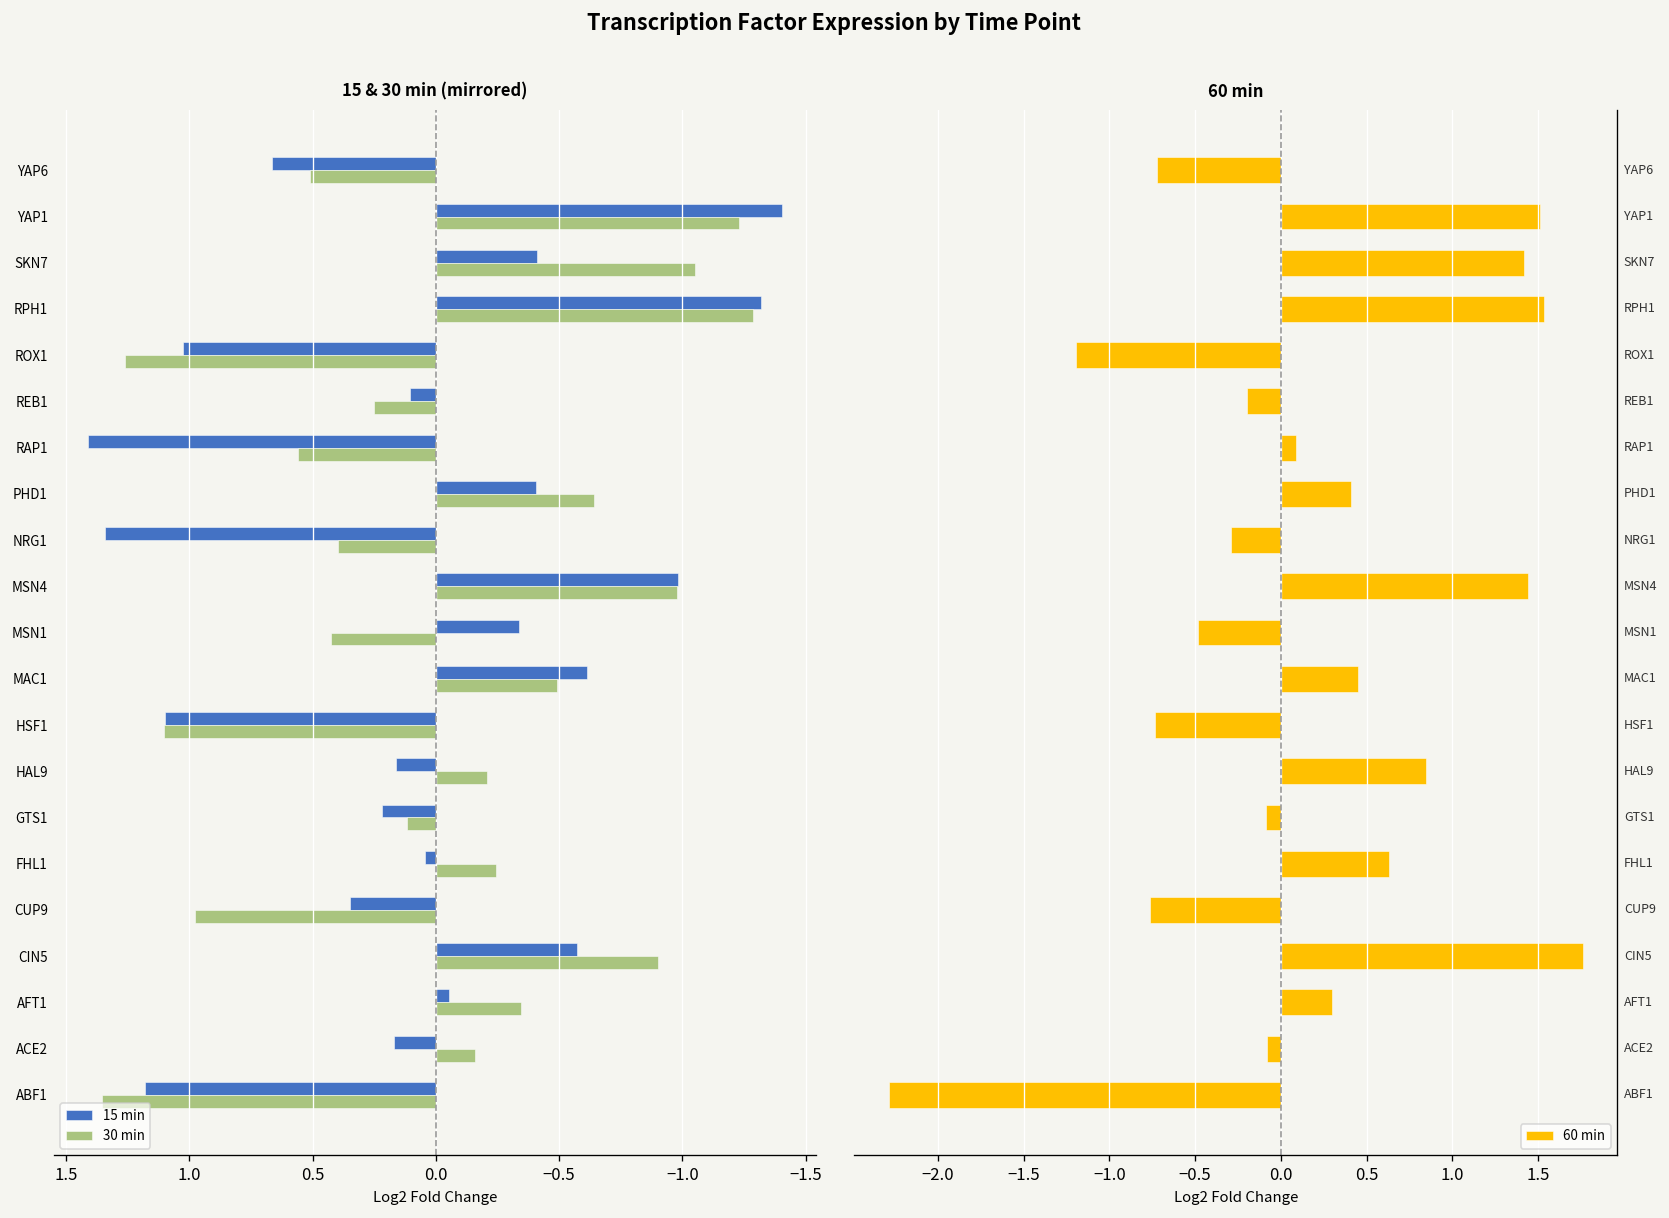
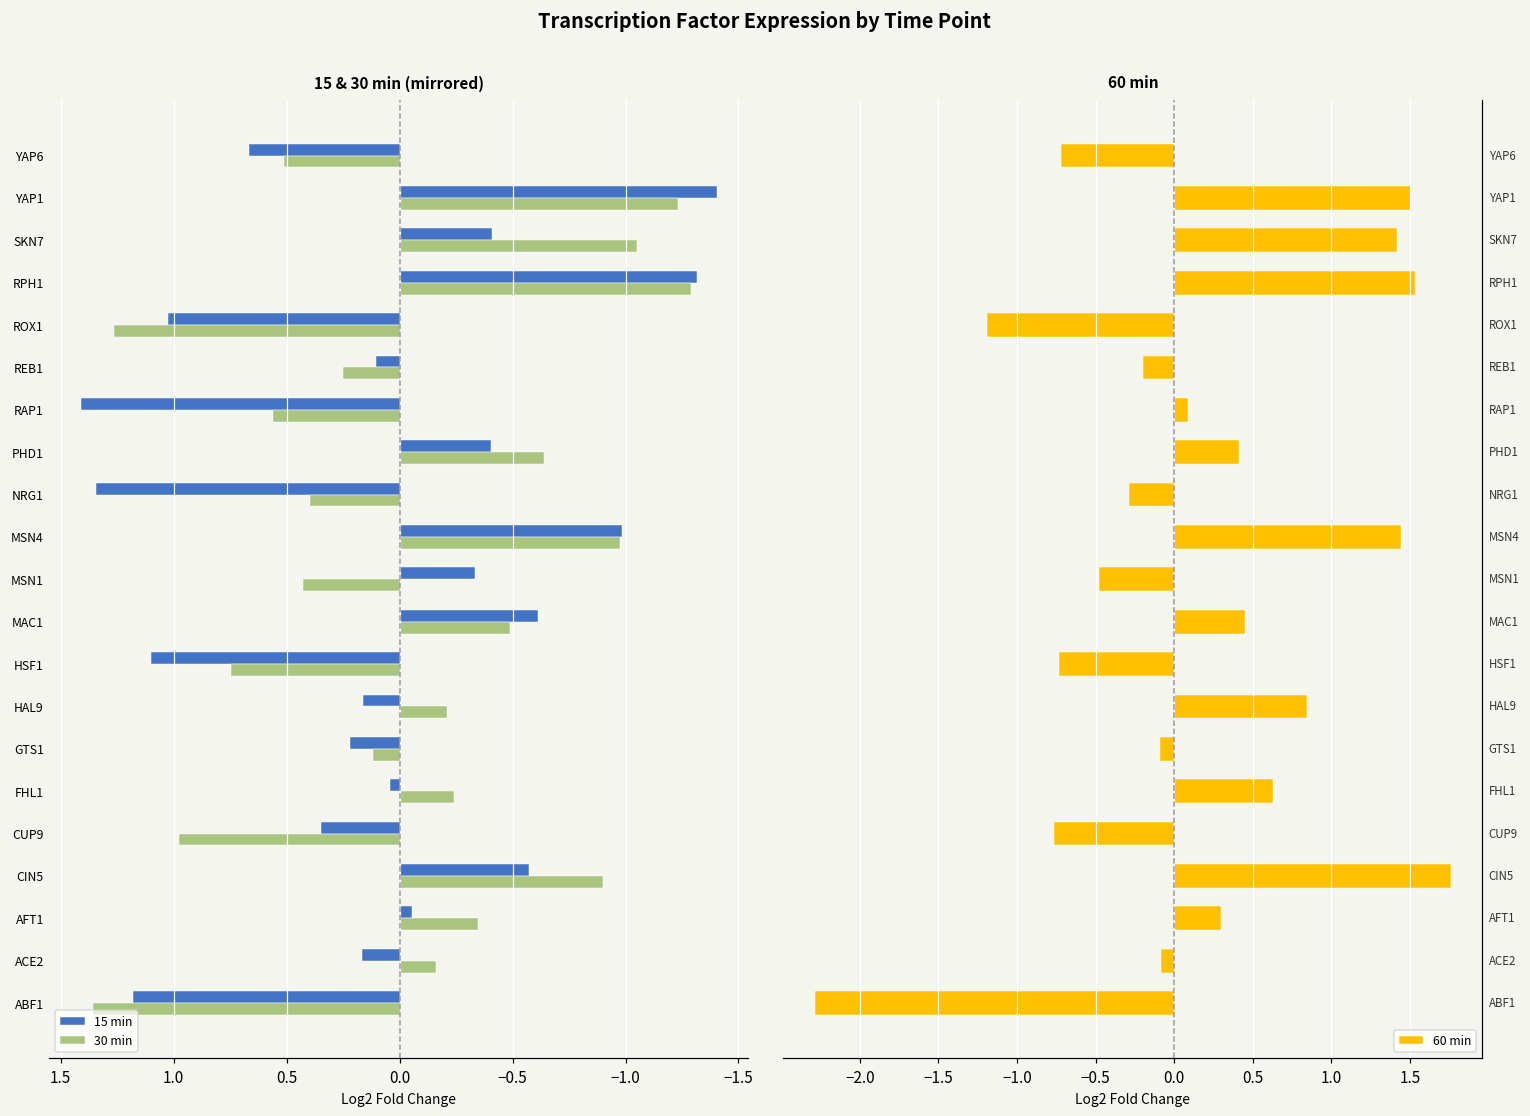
  {
    "15 & 30 min (mirrored)": {
      "15 min": {
        "YAP6": 0.66,
        "YAP1": -1.40,
        "SKN7": -0.41,
        "RPH1": -1.32,
        "ROX1": 1.03,
        "REB1": 0.11,
        "RAP1": 1.41,
        "PHD1": -0.40,
        "NRG1": 1.34,
        "MSN4": -0.98,
        "MSN1": -0.34,
        "MAC1": -0.61,
        "HSF1": 1.10,
        "HAL9": 0.16,
        "GTS1": 0.22,
        "FHL1": 0.04,
        "CUP9": 0.35,
        "CIN5": -0.57,
        "AFT1": -0.05,
        "ACE2": 0.17,
        "ABF1": 1.18
      },
      "30 min": {
        "YAP6": 0.51,
        "YAP1": -1.23,
        "SKN7": -1.05,
        "RPH1": -1.29,
        "ROX1": 1.26,
        "REB1": 0.25,
        "RAP1": 0.56,
        "PHD1": -0.64,
        "NRG1": 0.40,
        "MSN4": -0.98,
        "MSN1": 0.43,
        "MAC1": -0.49,
-       "HSF1": 1.10,
+       "HSF1": 0.75,
        "HAL9": -0.21,
        "GTS1": 0.12,
        "FHL1": -0.24,
        "CUP9": 0.98,
        "CIN5": -0.90,
        "AFT1": -0.35,
        "ACE2": -0.16,
        "ABF1": 1.36
      }
    }
  }
